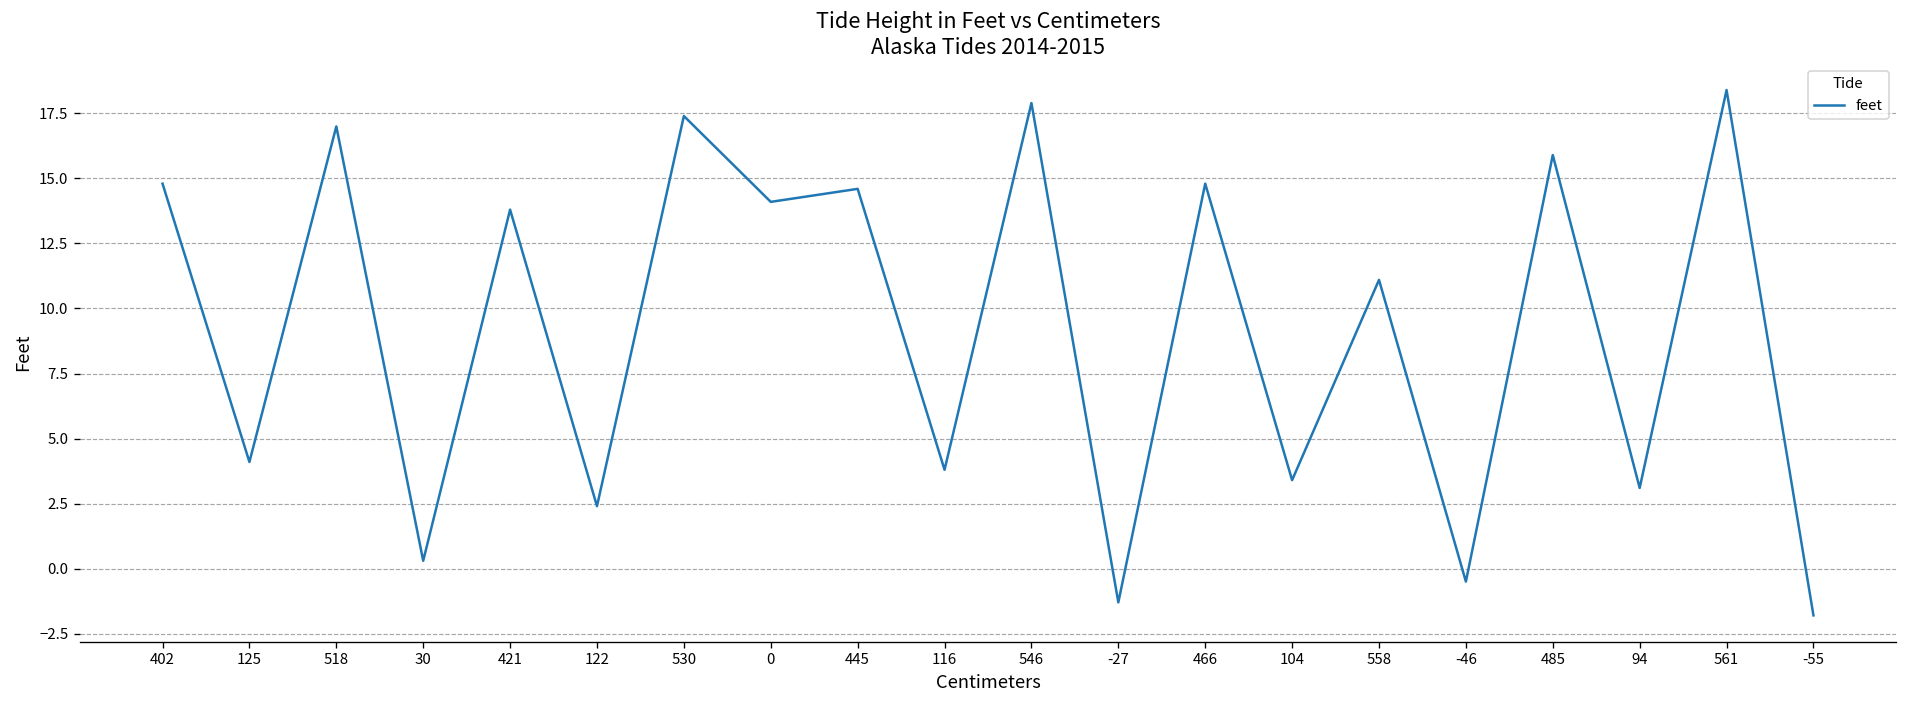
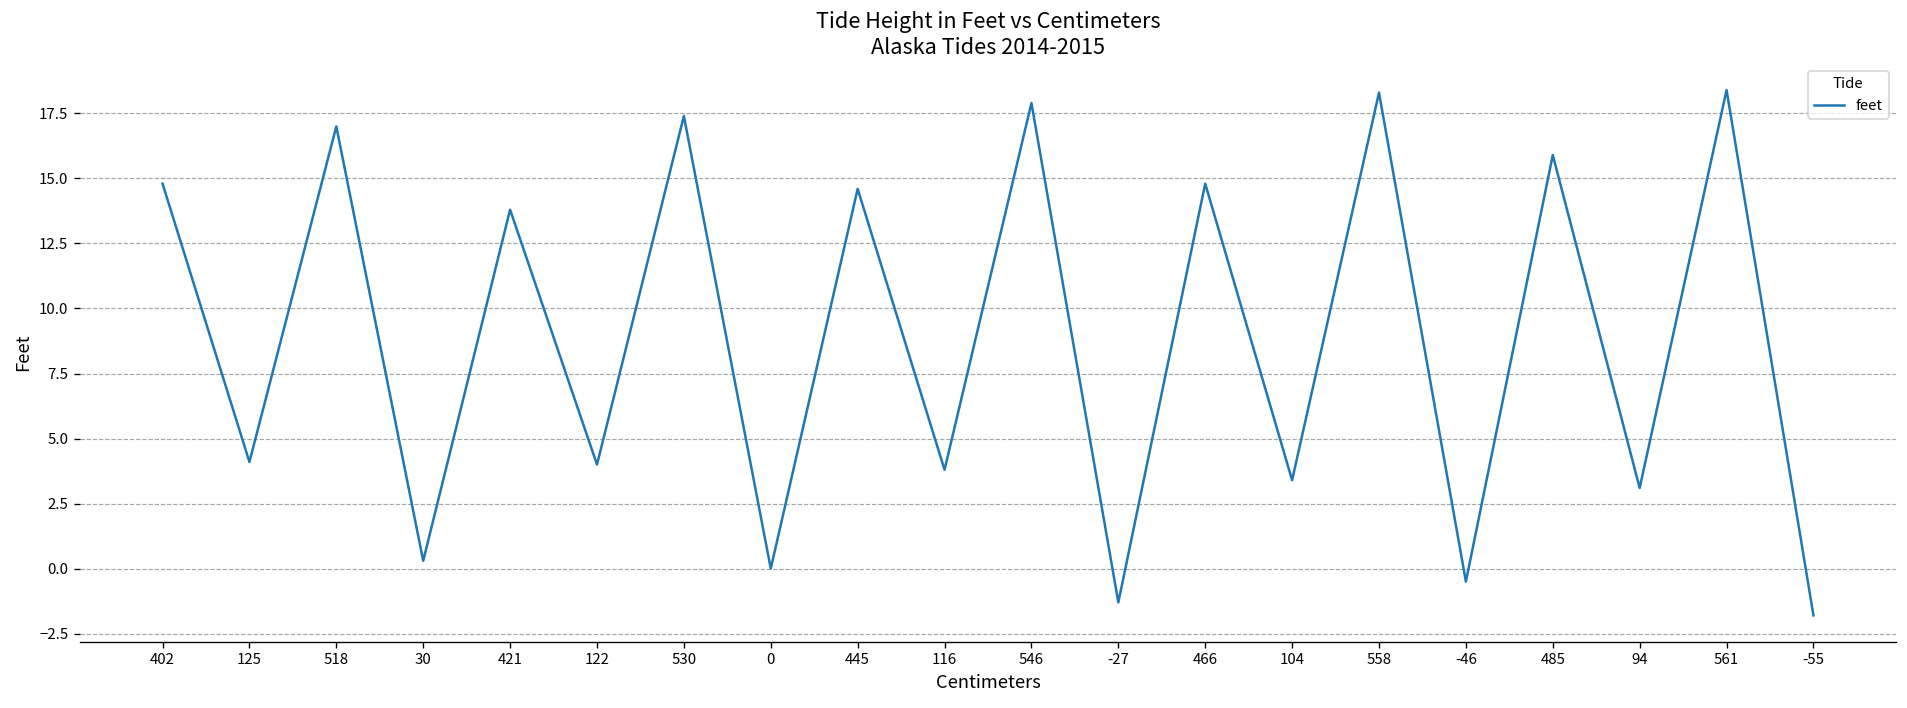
  {
    "402": 14.8,
    "125": 4.1,
    "518": 17.0,
    "30": 0.3,
    "421": 13.8,
-   "122": 2.4,
+   "122": 4.0,
    "530": 17.4,
-   "0": 14.1,
+   "0": 0.0,
    "445": 14.6,
    "116": 3.8,
    "546": 17.9,
    "-27": -1.3,
    "466": 14.8,
    "104": 3.4,
-   "558": 11.1,
+   "558": 18.3,
    "-46": -0.5,
    "485": 15.9,
    "94": 3.1,
    "561": 18.4,
    "-55": -1.8
  }
